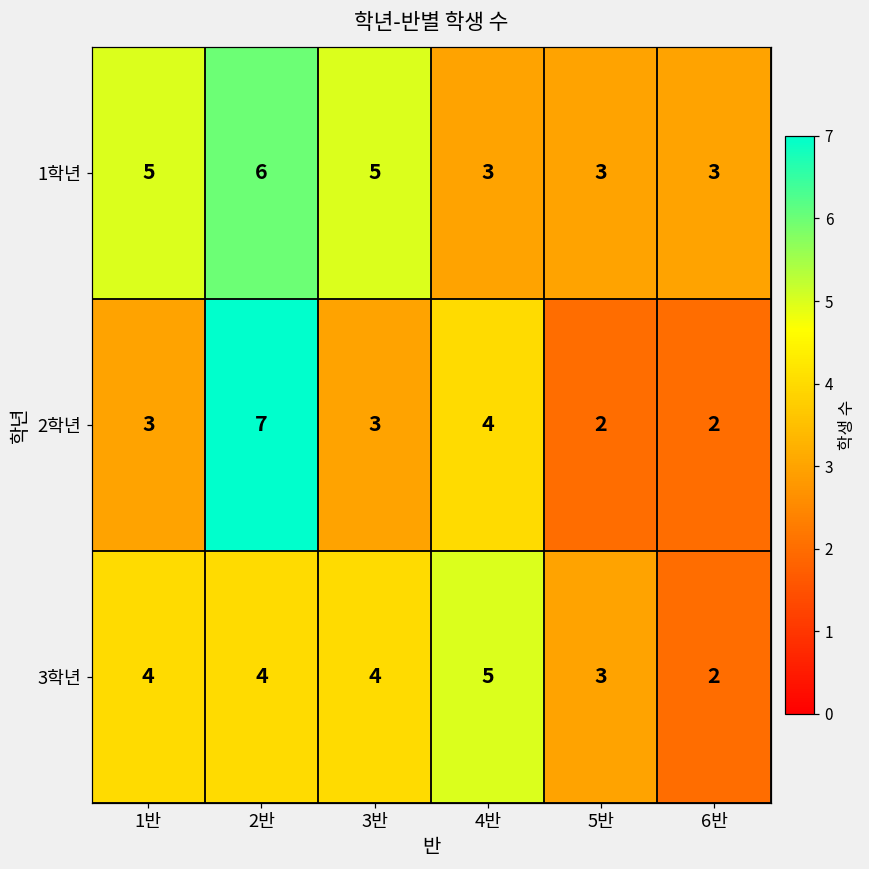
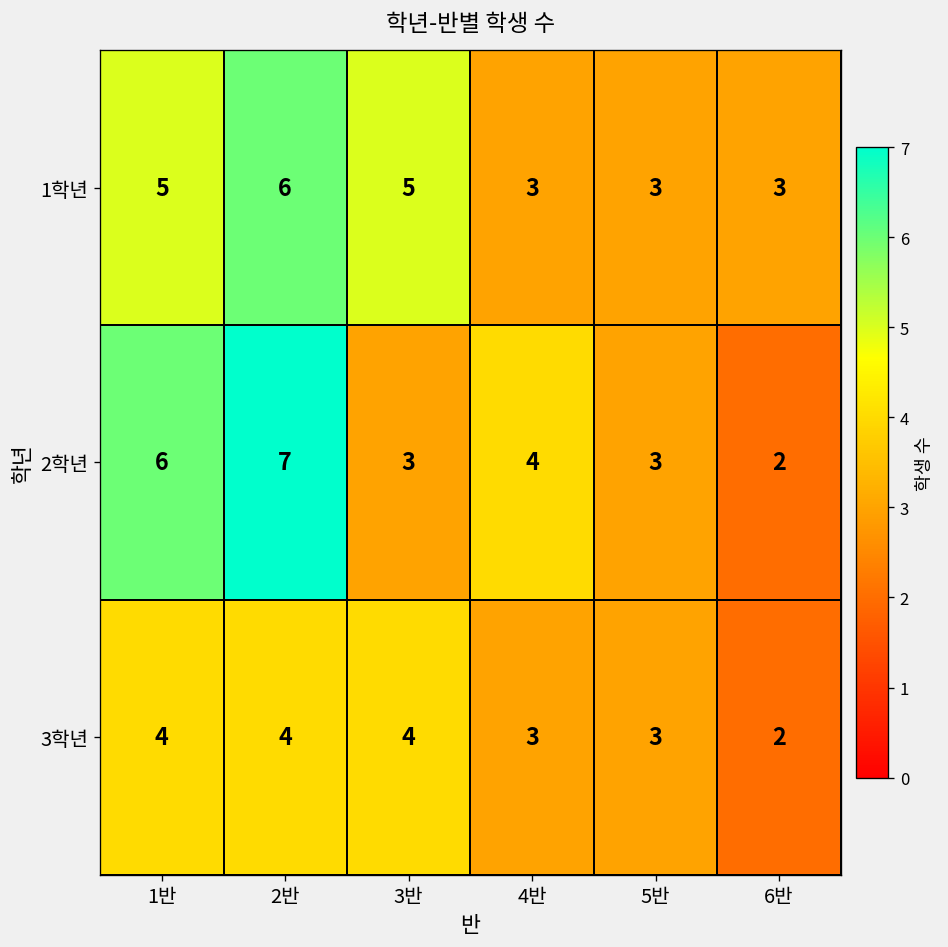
  {
    "1학년": {
      "1반": 5,
      "2반": 6,
      "3반": 5,
      "4반": 3,
      "5반": 3,
      "6반": 3
    },
    "2학년": {
-     "1반": 3,
+     "1반": 6,
      "2반": 7,
      "3반": 3,
      "4반": 4,
-     "5반": 2,
+     "5반": 3,
      "6반": 2
    },
    "3학년": {
      "1반": 4,
      "2반": 4,
      "3반": 4,
-     "4반": 5,
+     "4반": 3,
      "5반": 3,
      "6반": 2
    }
  }
